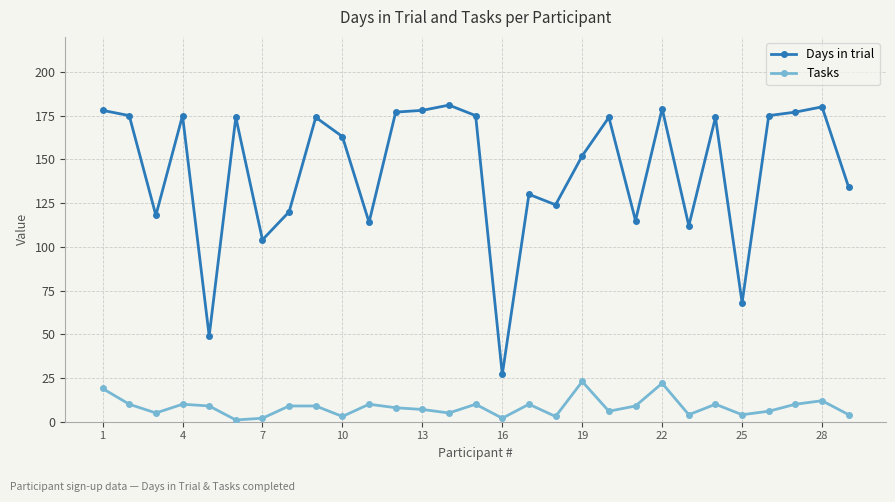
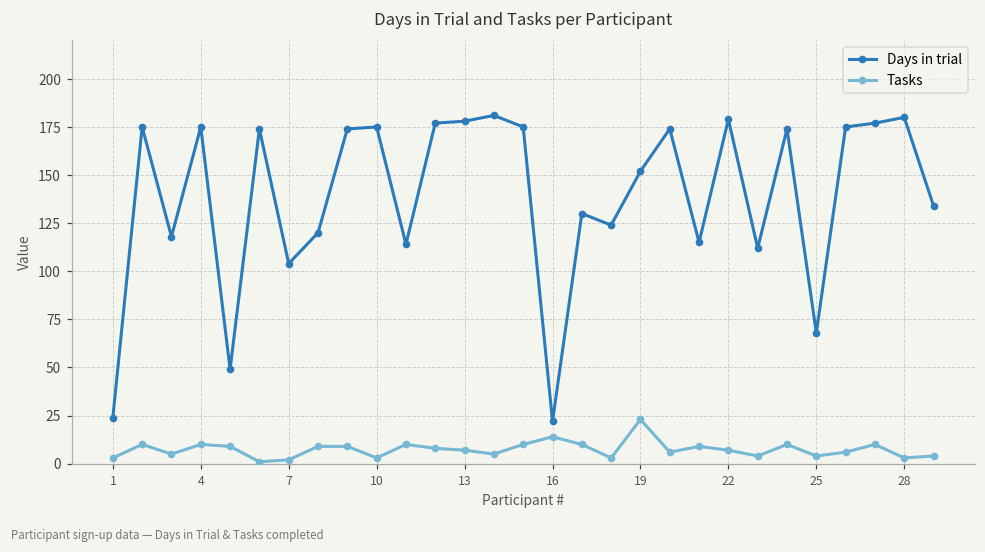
  {
    "Days in trial": {
-     "1": 178,
+     "1": 24,
      "4": 175,
      "7": 104,
-     "10": 163,
+     "10": 175,
      "13": 178,
-     "16": 27,
+     "16": 22,
      "19": 152,
      "22": 179,
      "25": 68,
      "28": 180
    },
    "Tasks": {
-     "1": 19,
+     "1": 3,
      "4": 10,
      "7": 2,
      "10": 3,
      "13": 7,
-     "16": 2,
+     "16": 14,
      "19": 23,
-     "22": 22,
+     "22": 7,
      "25": 4,
-     "28": 12
+     "28": 3
    }
  }
